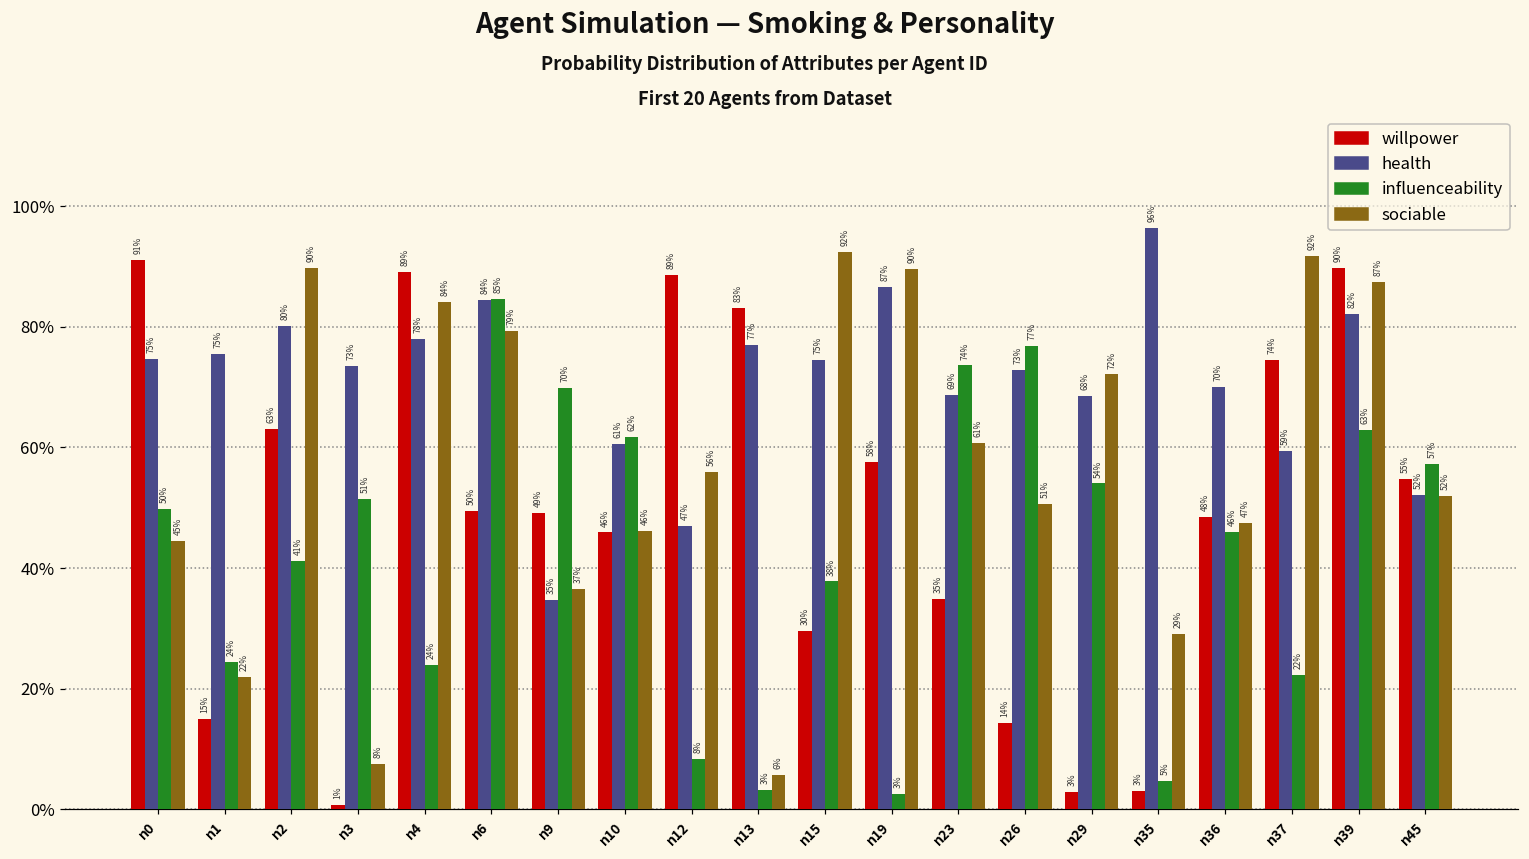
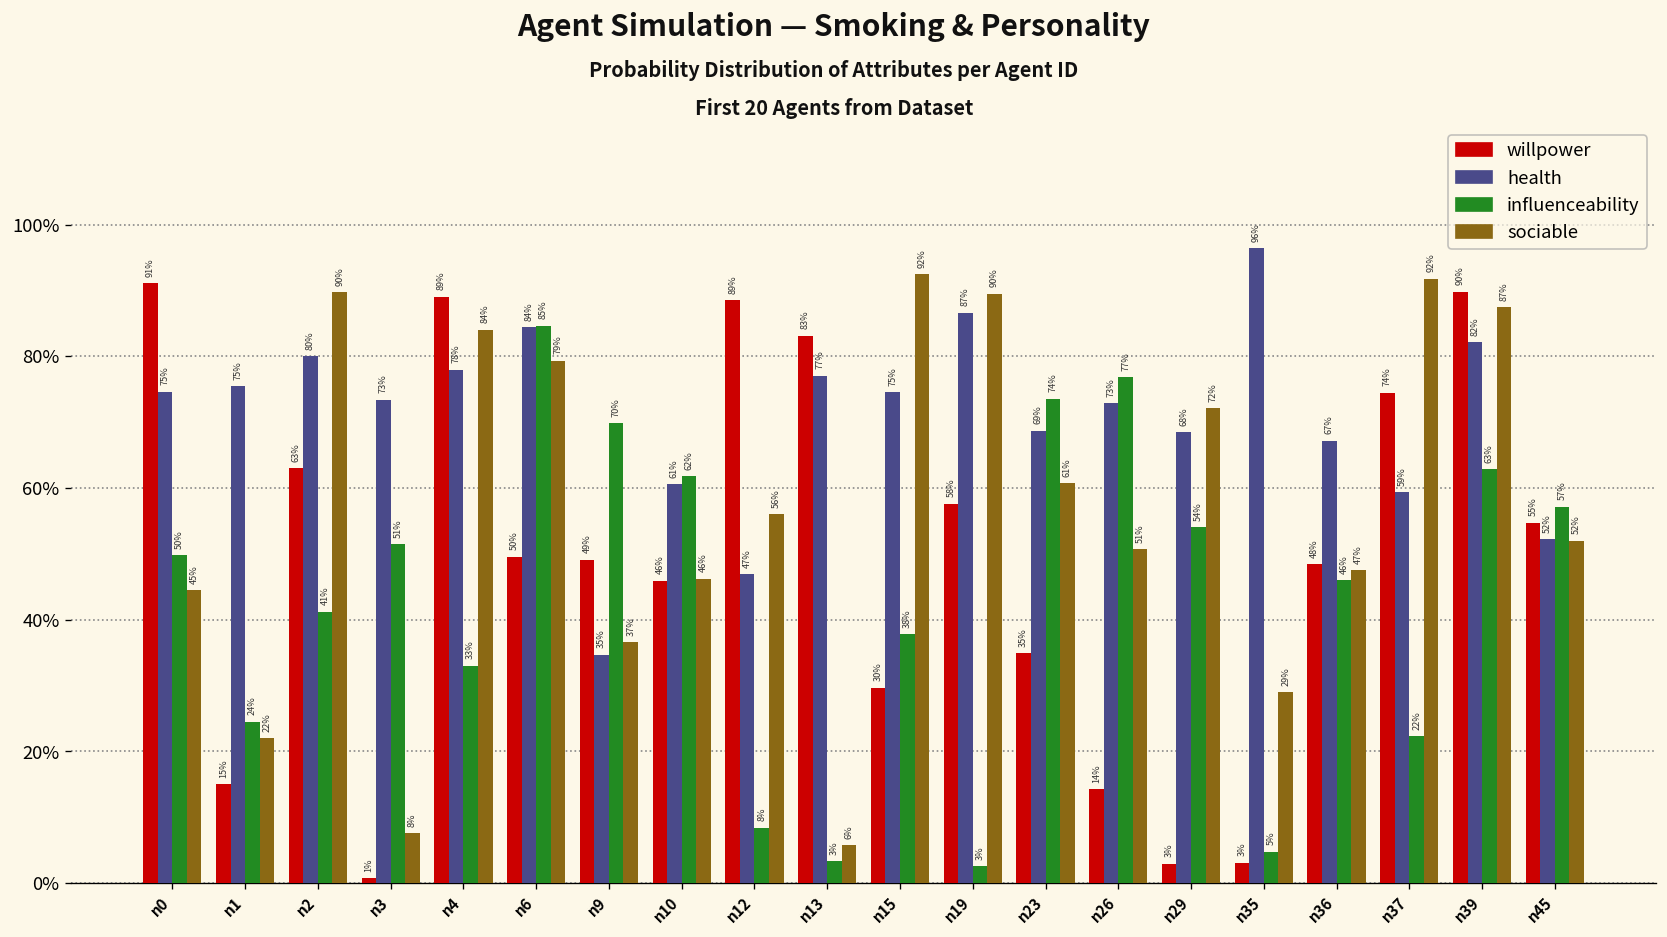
  {
    "willpower": {
      "n0": "91%",
      "n1": "15%",
      "n2": "63%",
      "n3": "1%",
      "n4": "89%",
      "n6": "50%",
      "n9": "49%",
      "n10": "46%",
      "n12": "89%",
      "n13": "83%",
      "n15": "30%",
      "n19": "58%",
      "n23": "35%",
      "n26": "14%",
      "n29": "3%",
      "n35": "3%",
      "n36": "48%",
      "n37": "74%",
      "n39": "90%",
      "n45": "55%"
    },
    "health": {
      "n0": "75%",
      "n1": "75%",
      "n2": "80%",
      "n3": "73%",
      "n4": "78%",
      "n6": "84%",
      "n9": "35%",
      "n10": "61%",
      "n12": "47%",
      "n13": "77%",
      "n15": "75%",
      "n19": "87%",
      "n23": "69%",
      "n26": "73%",
      "n29": "68%",
      "n35": "96%",
-     "n36": "70%",
+     "n36": "67%",
      "n37": "59%",
      "n39": "82%",
      "n45": "52%"
    },
    "influenceability": {
      "n0": "50%",
      "n1": "24%",
      "n2": "41%",
      "n3": "51%",
-     "n4": "24%",
+     "n4": "33%",
      "n6": "85%",
      "n9": "70%",
      "n10": "62%",
      "n12": "8%",
      "n13": "3%",
      "n15": "38%",
      "n19": "3%",
      "n23": "74%",
      "n26": "77%",
      "n29": "54%",
      "n35": "5%",
      "n36": "46%",
      "n37": "22%",
      "n39": "63%",
      "n45": "57%"
    },
    "sociable": {
      "n0": "45%",
      "n1": "22%",
      "n2": "90%",
      "n3": "8%",
      "n4": "84%",
      "n6": "79%",
      "n9": "37%",
      "n10": "46%",
      "n12": "56%",
      "n13": "6%",
      "n15": "92%",
      "n19": "90%",
      "n23": "61%",
      "n26": "51%",
      "n29": "72%",
      "n35": "29%",
      "n36": "47%",
      "n37": "92%",
      "n39": "87%",
      "n45": "52%"
    }
  }
